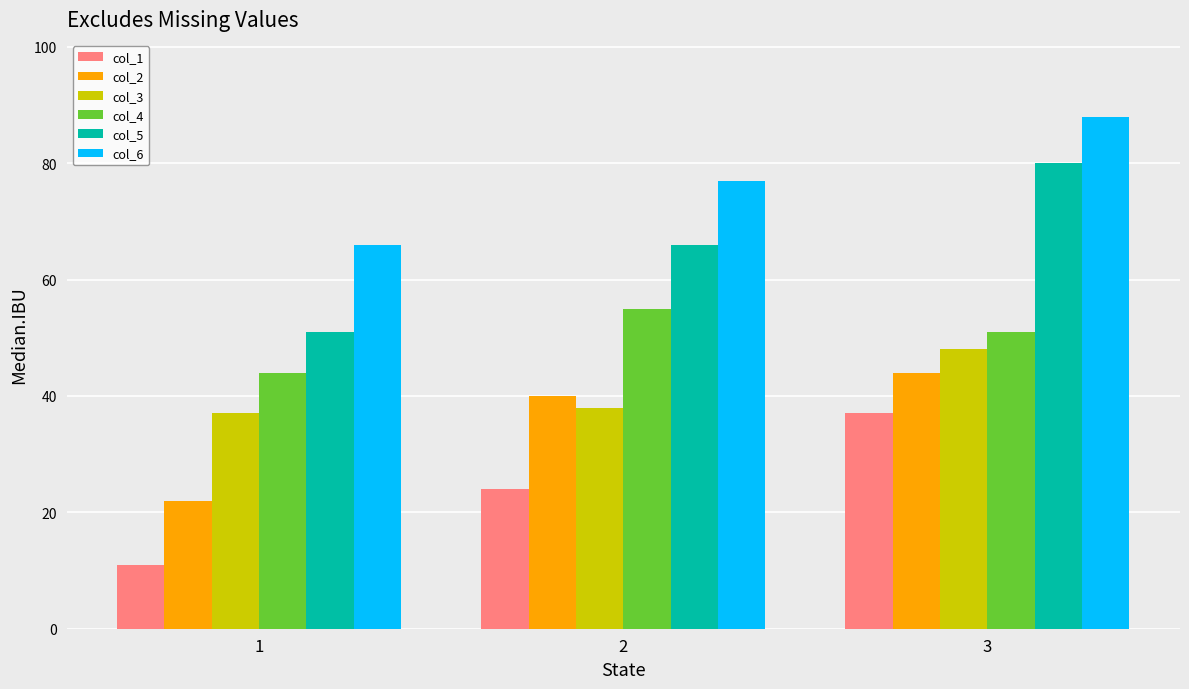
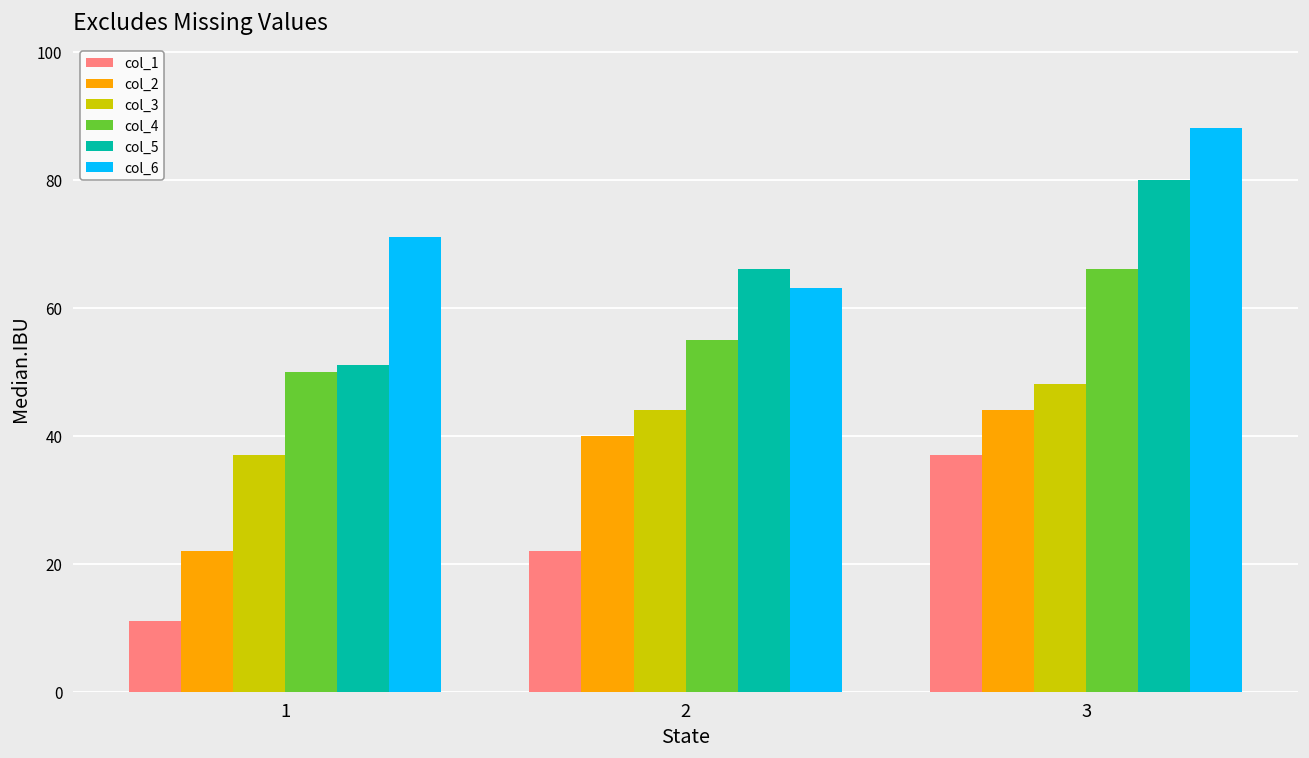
  {
    "col_1": {
      "1": 11,
-     "2": 24,
+     "2": 22,
      "3": 37
    },
    "col_2": {
      "1": 22,
      "2": 40,
      "3": 44
    },
    "col_3": {
      "1": 37,
-     "2": 38,
+     "2": 44,
      "3": 48
    },
    "col_4": {
-     "1": 44,
+     "1": 50,
      "2": 55,
-     "3": 51
+     "3": 66
    },
    "col_5": {
      "1": 51,
      "2": 66,
      "3": 80
    },
    "col_6": {
-     "1": 66,
-     "2": 77,
+     "1": 71,
+     "2": 63,
      "3": 88
    }
  }
